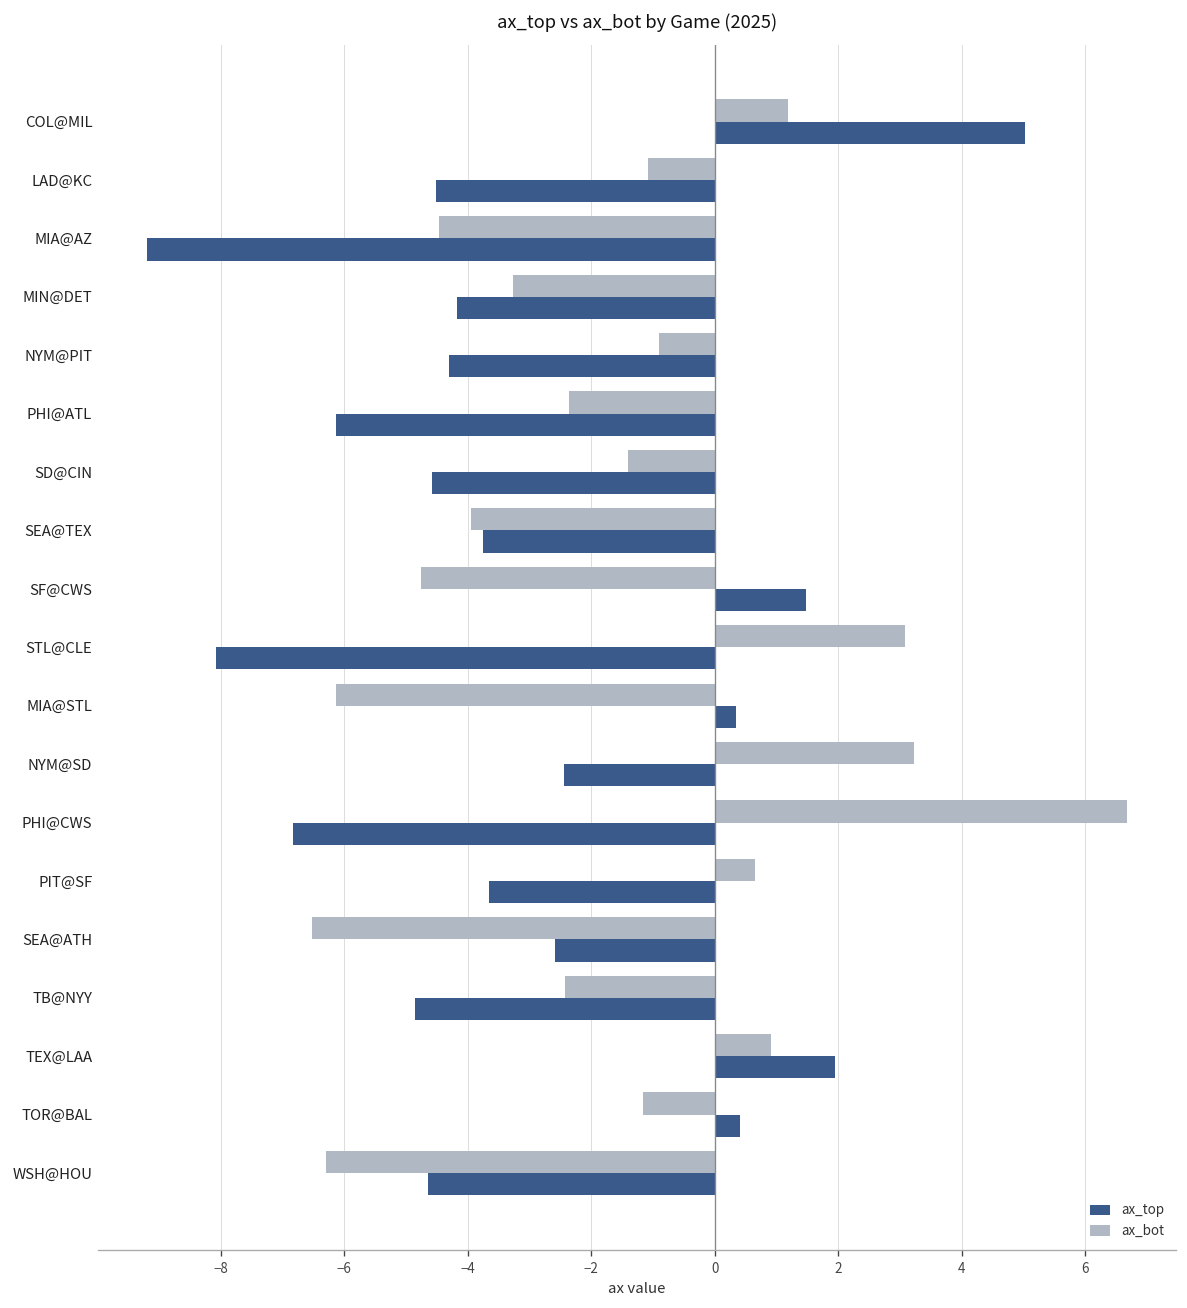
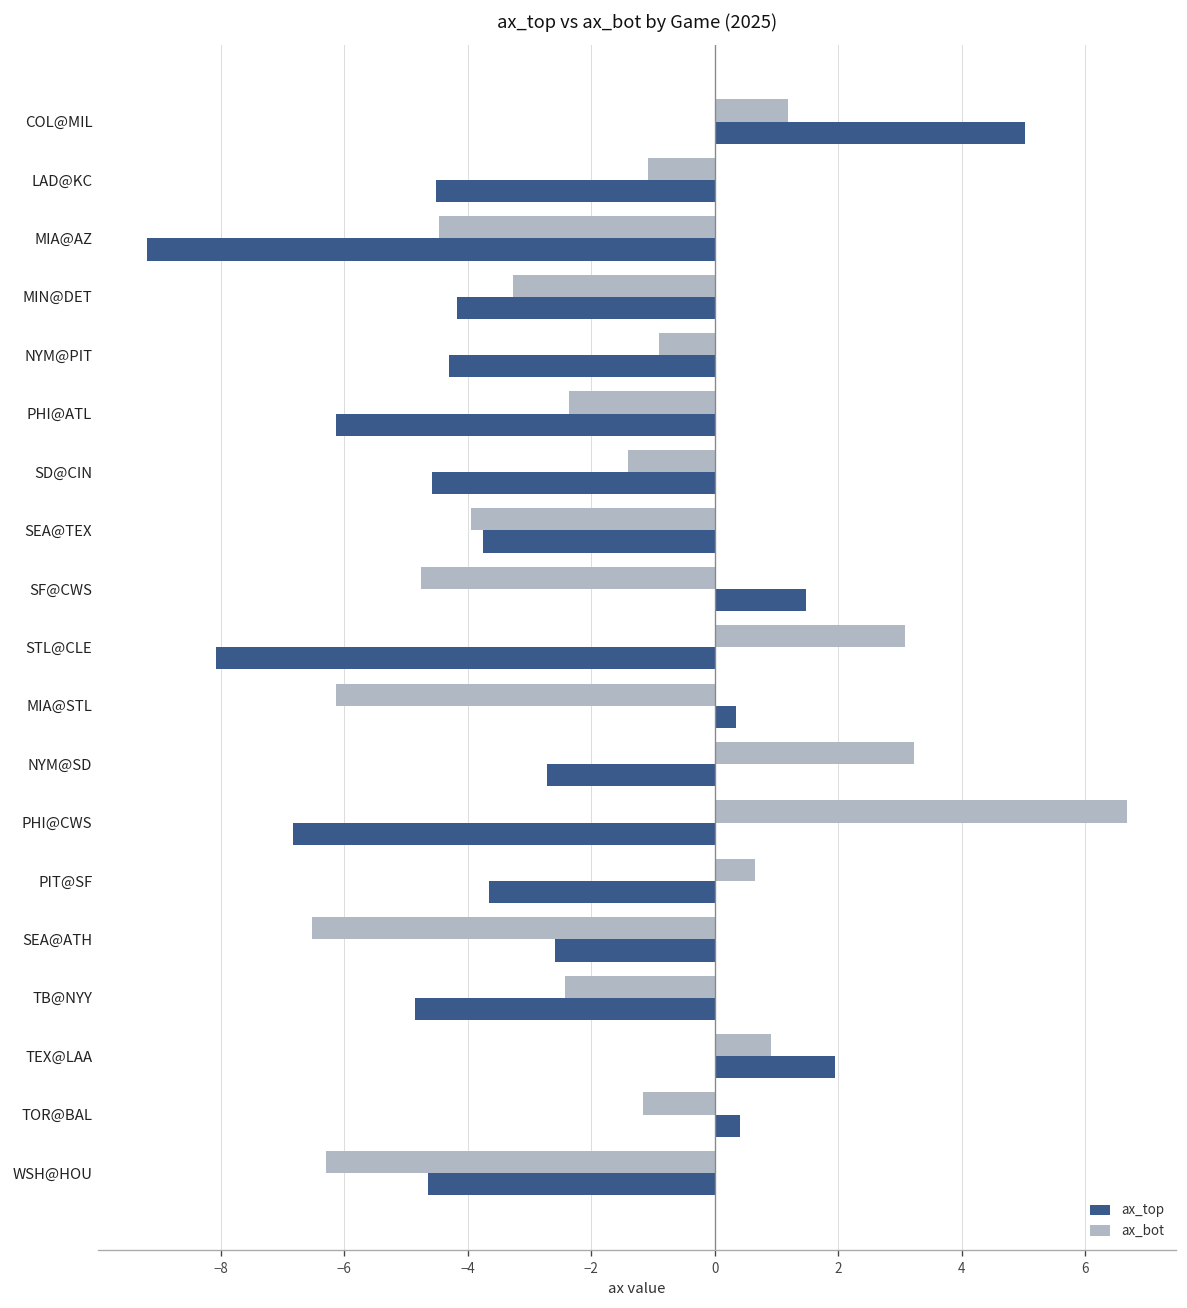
  {
    "ax_top": {
      "COL@MIL": 5.0,
      "LAD@KC": -4.5,
      "MIA@AZ": -9.2,
      "MIN@DET": -4.2,
      "NYM@PIT": -4.3,
      "PHI@ATL": -6.1,
      "SD@CIN": -4.6,
      "SEA@TEX": -3.8,
      "SF@CWS": 1.5,
      "STL@CLE": -8.1,
      "MIA@STL": 0.3,
-     "NYM@SD": -2.4,
+     "NYM@SD": -2.7,
      "PHI@CWS": -6.8,
      "PIT@SF": -3.7,
      "SEA@ATH": -2.6,
      "TB@NYY": -4.9,
      "TEX@LAA": 1.9,
      "TOR@BAL": 0.4,
      "WSH@HOU": -4.6
    },
    "ax_bot": {
      "COL@MIL": 1.2,
      "LAD@KC": -1.1,
      "MIA@AZ": -4.5,
      "MIN@DET": -3.3,
      "NYM@PIT": -0.9,
      "PHI@ATL": -2.4,
      "SD@CIN": -1.4,
      "SEA@TEX": -3.9,
      "SF@CWS": -4.7,
      "STL@CLE": 3.1,
      "MIA@STL": -6.1,
      "NYM@SD": 3.2,
      "PHI@CWS": 6.7,
      "PIT@SF": 0.6,
      "SEA@ATH": -6.5,
      "TB@NYY": -2.4,
      "TEX@LAA": 0.9,
      "TOR@BAL": -1.2,
      "WSH@HOU": -6.3
    }
  }
